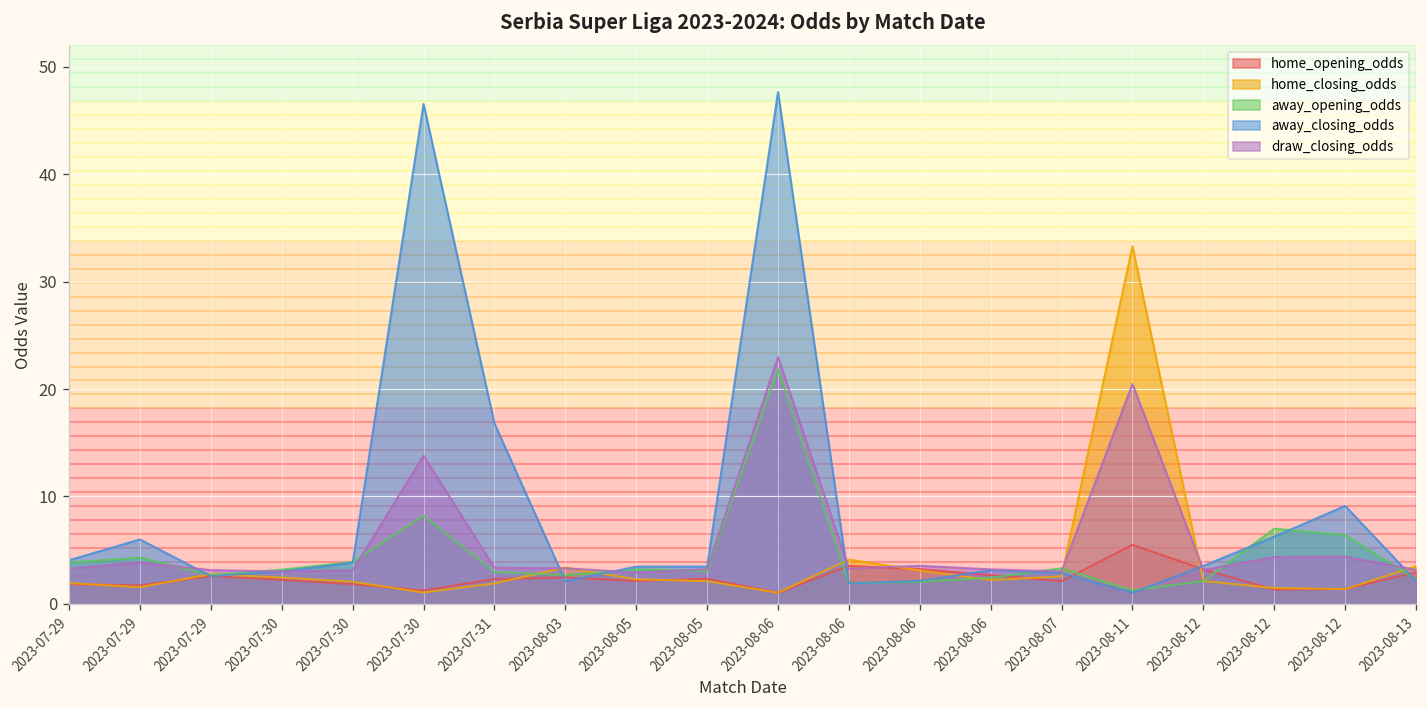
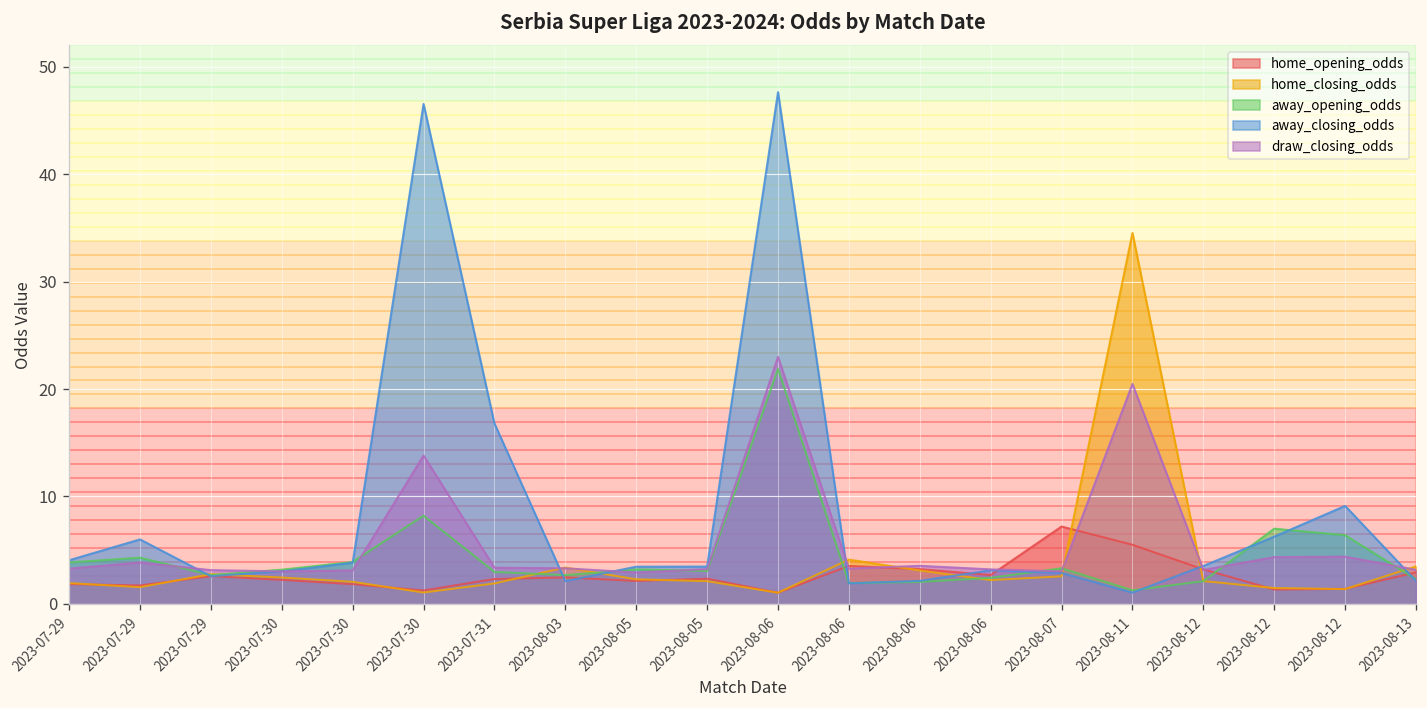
  {
    "home_opening_odds": {
      "2023-07-31": 2,
-     "2023-08-07": 2,
+     "2023-08-07": 7,
      "2023-08-11": 6
    },
    "home_closing_odds": {
      "2023-07-31": 2,
      "2023-08-07": 3,
-     "2023-08-11": 33,
+     "2023-08-11": 35,
      "2023-08-13": 3
    },
    "away_opening_odds": {
      "2023-07-31": 3
    },
    "away_closing_odds": {
      "2023-07-31": 17,
      "2023-08-03": 2
    },
    "draw_closing_odds": {
      "2023-07-31": 3,
      "2023-08-11": 20
    }
  }
